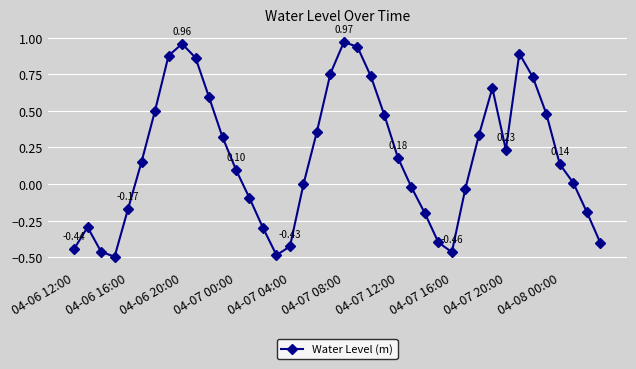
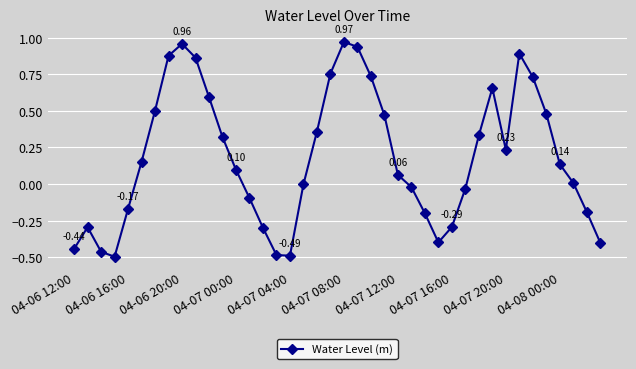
  {
    "04-06 12:00": -0.44,
    "04-06 16:00": -0.17,
    "04-06 20:00": 0.96,
    "04-07 00:00": 0.10,
-   "04-07 04:00": -0.43,
+   "04-07 04:00": -0.49,
    "04-07 08:00": 0.97,
-   "04-07 12:00": 0.18,
-   "04-07 16:00": -0.46,
+   "04-07 12:00": 0.06,
+   "04-07 16:00": -0.29,
    "04-07 20:00": 0.23,
    "04-08 00:00": 0.14
  }
